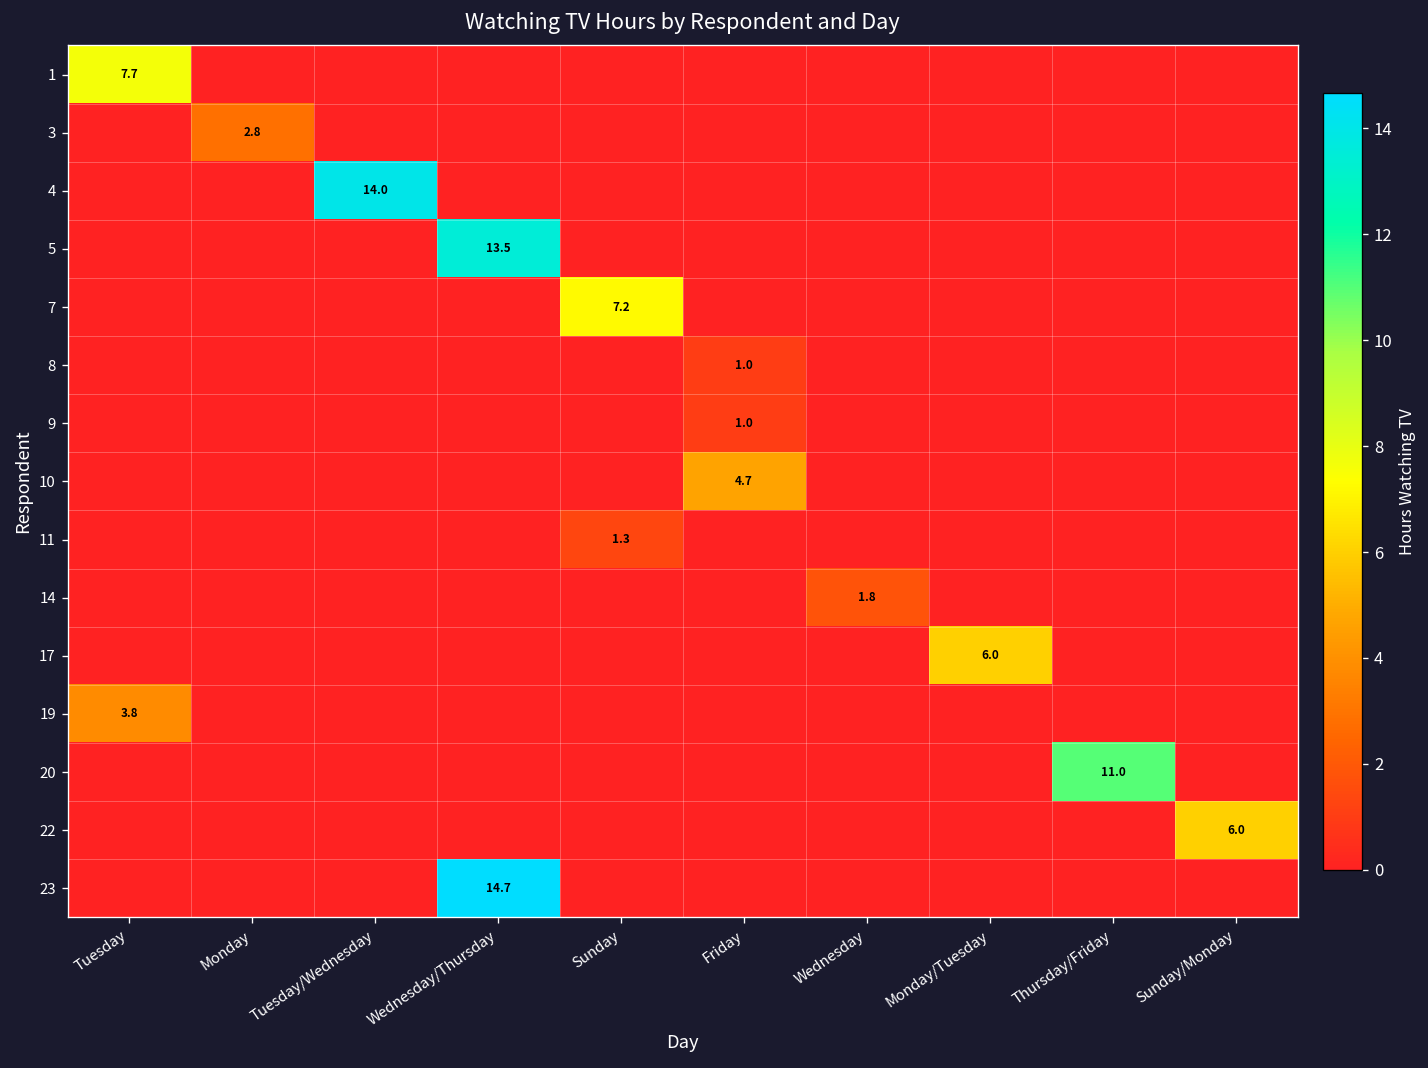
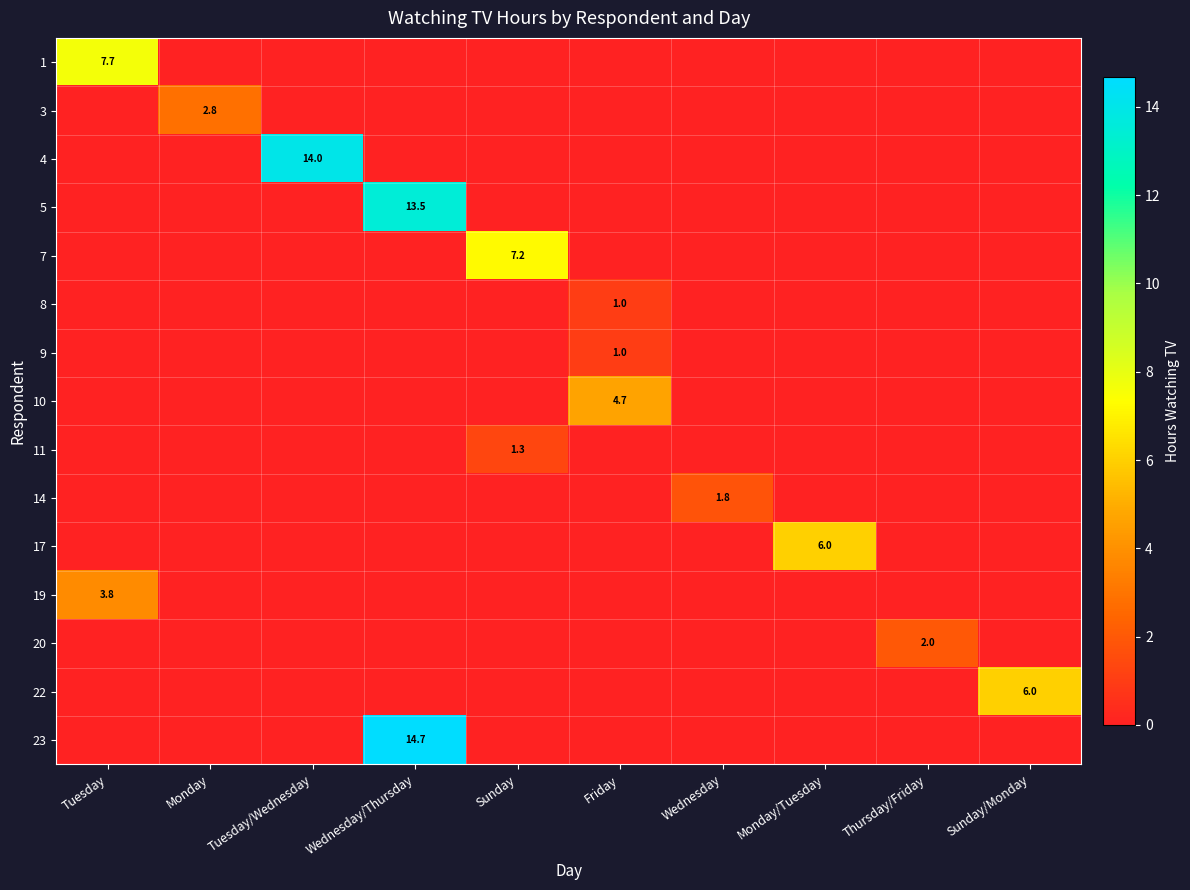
  {
    "1": {
      "Tuesday": 7.7
    },
    "3": {
      "Monday": 2.8
    },
    "4": {
      "Tuesday/Wednesday": 14.0
    },
    "5": {
      "Wednesday/Thursday": 13.5
    },
    "7": {
      "Sunday": 7.2
    },
    "8": {
      "Friday": 1.0
    },
    "9": {
      "Friday": 1.0
    },
    "10": {
      "Friday": 4.7
    },
    "11": {
      "Sunday": 1.3
    },
    "14": {
      "Wednesday": 1.8
    },
    "17": {
      "Monday/Tuesday": 6.0
    },
    "19": {
      "Tuesday": 3.8
    },
    "20": {
-     "Thursday/Friday": 11.0
+     "Thursday/Friday": 2.0
    },
    "22": {
      "Sunday/Monday": 6.0
    },
    "23": {
      "Wednesday/Thursday": 14.7
    }
  }
